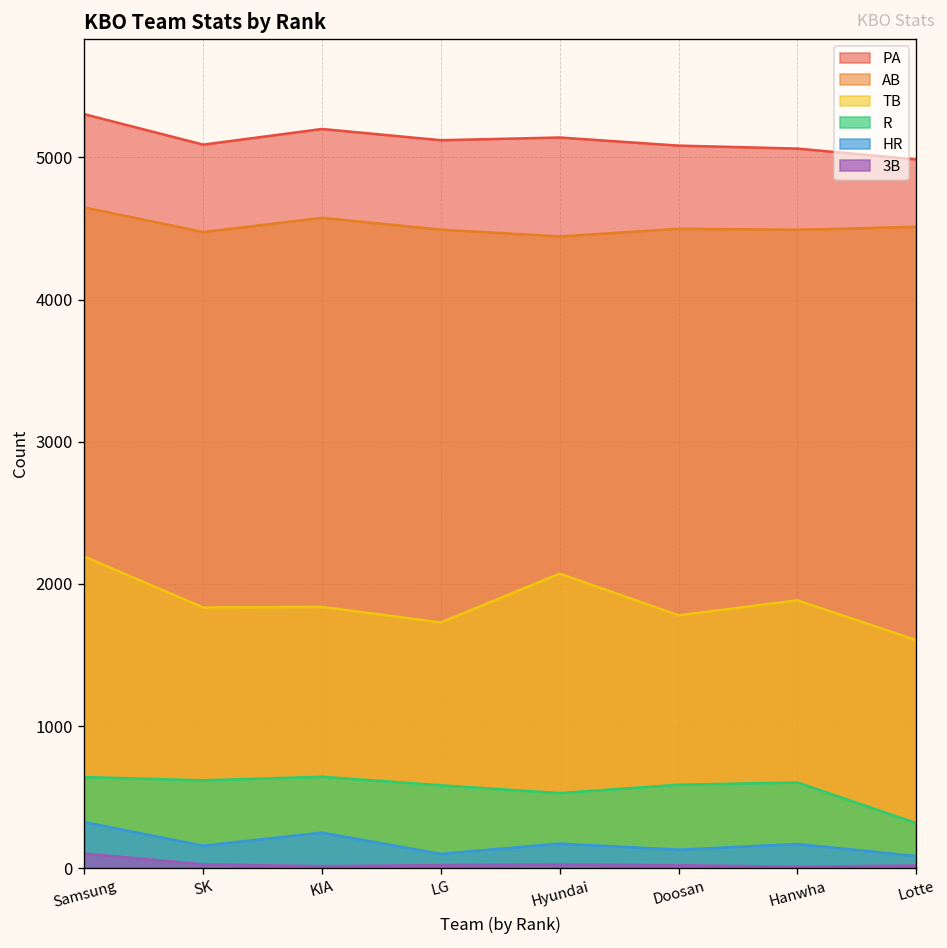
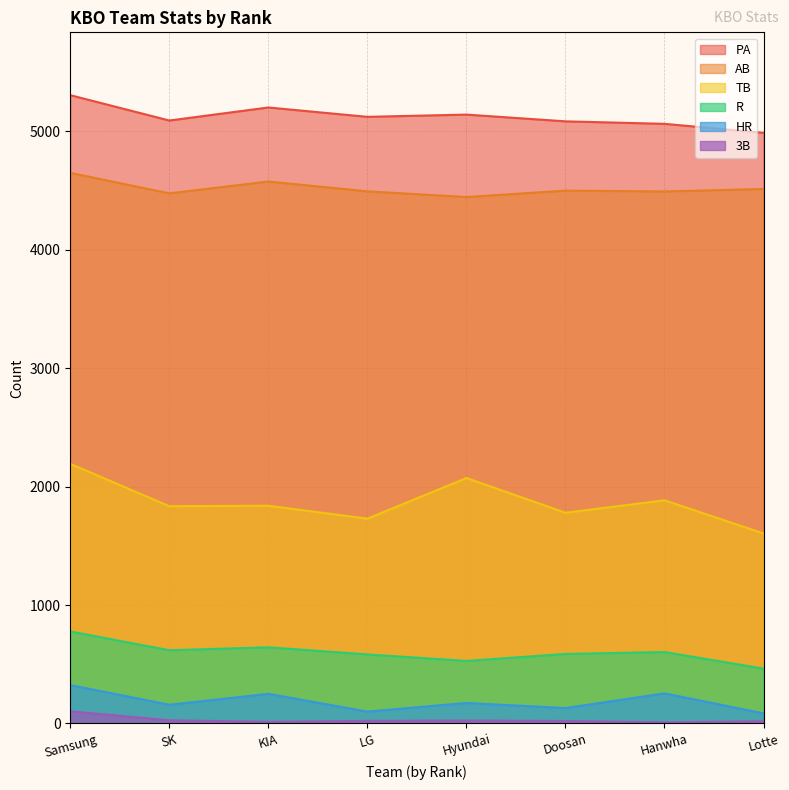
  {
    "TB": {
      "Samsung": 2190,
      "SK": 1830,
      "KIA": 1840,
      "LG": 1730,
      "Hyundai": 2070,
      "Doosan": 1780,
      "Hanwha": 1880,
      "Lotte": 1600
    },
    "R": {
-     "Samsung": 640,
+     "Samsung": 780,
      "SK": 620,
      "KIA": 640,
      "LG": 580,
      "Hyundai": 530,
      "Doosan": 590,
      "Hanwha": 600,
-     "Lotte": 320
+     "Lotte": 460
    },
    "HR": {
      "Samsung": 320,
      "SK": 160,
      "KIA": 250,
      "LG": 100,
      "Hyundai": 170,
      "Doosan": 130,
-     "Hanwha": 170,
+     "Hanwha": 250,
      "Lotte": 90
    },
    "3B": {
      "Samsung": 100,
      "SK": 30,
      "KIA": 10,
      "LG": 20,
      "Hyundai": 30,
      "Doosan": 20,
      "Hanwha": 10,
      "Lotte": 20
    }
  }
